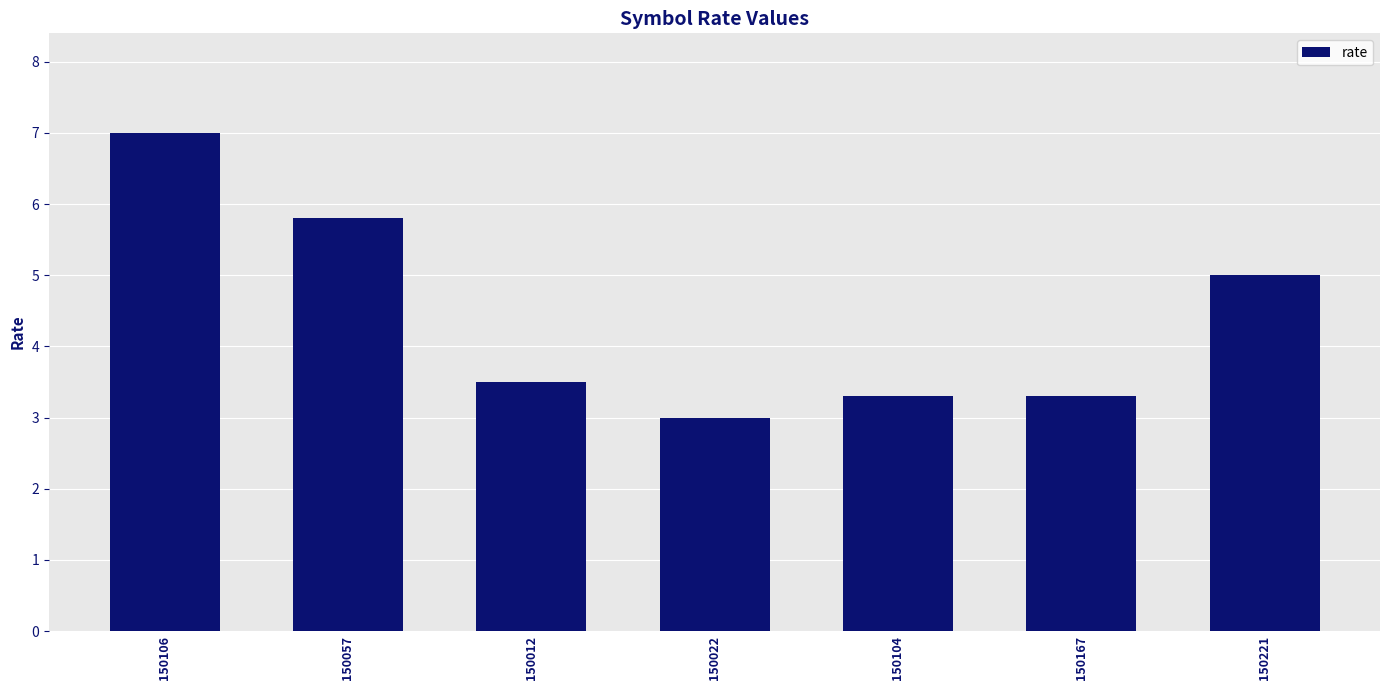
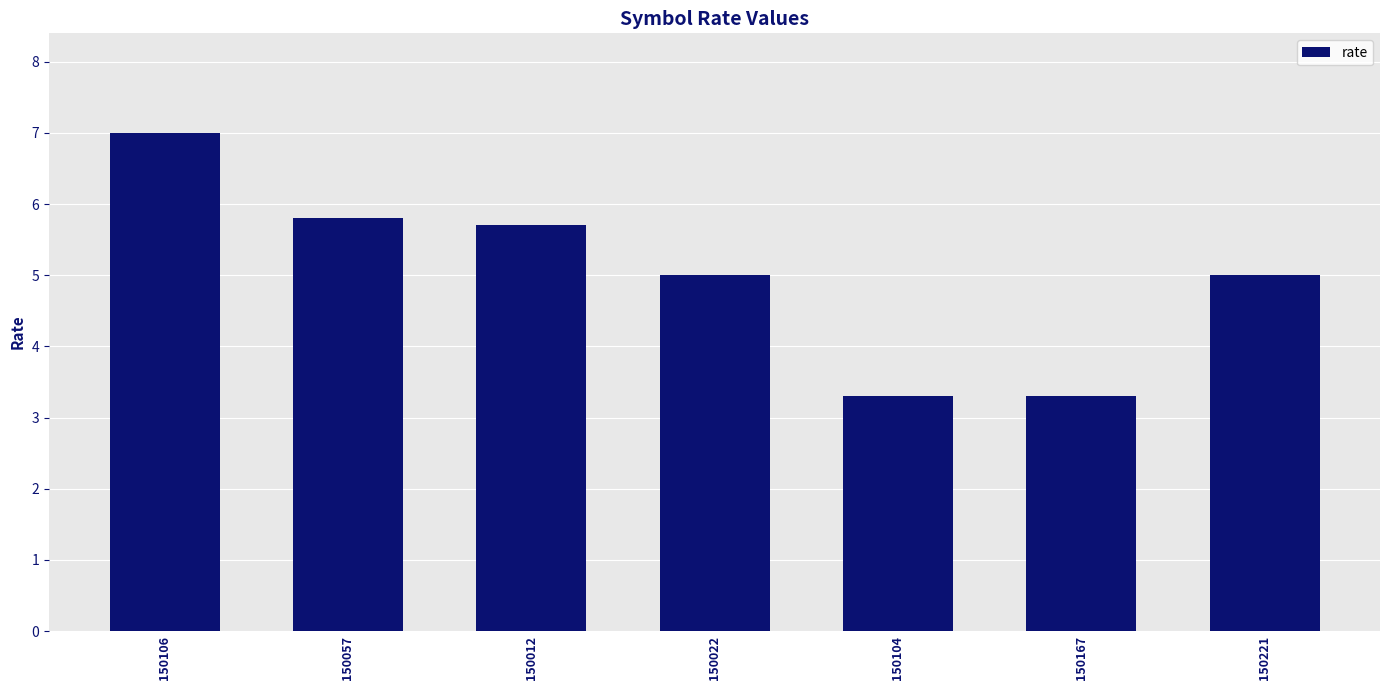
  {
    "150106": 7.0,
    "150057": 5.8,
-   "150012": 3.5,
-   "150022": 3,
+   "150012": 5.7,
+   "150022": 5,
    "150104": 3.3,
    "150167": 3.3,
    "150221": 5.0
  }
